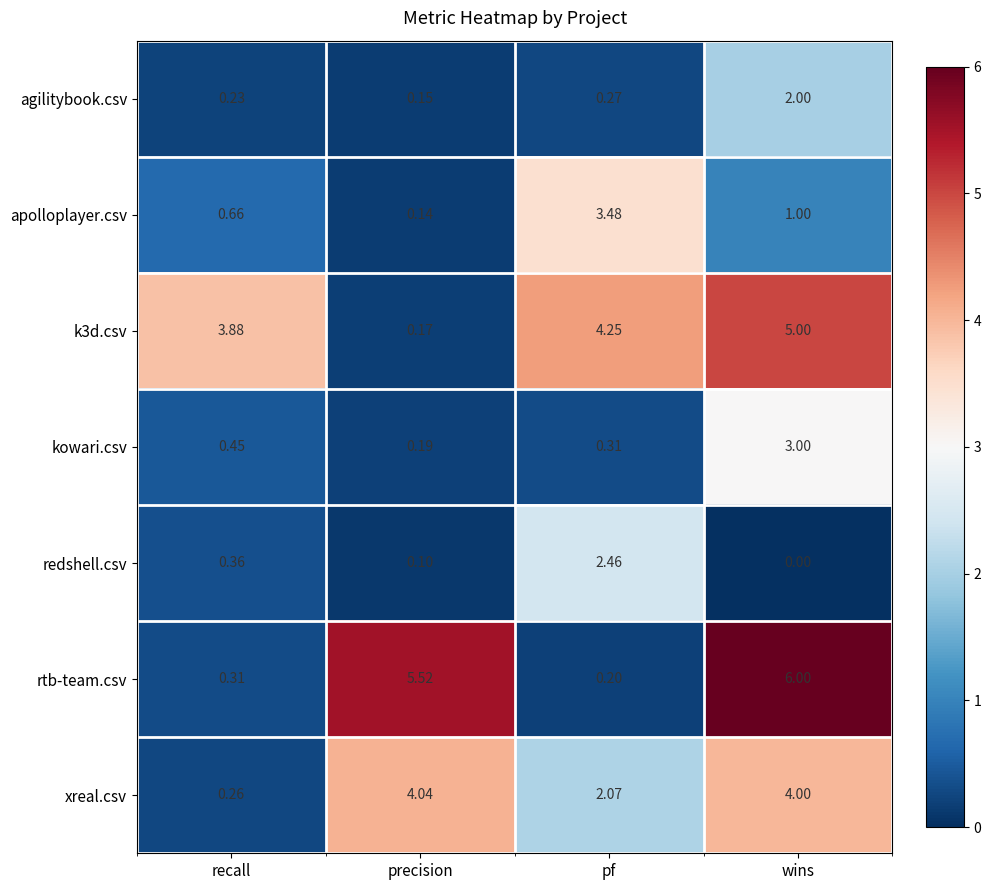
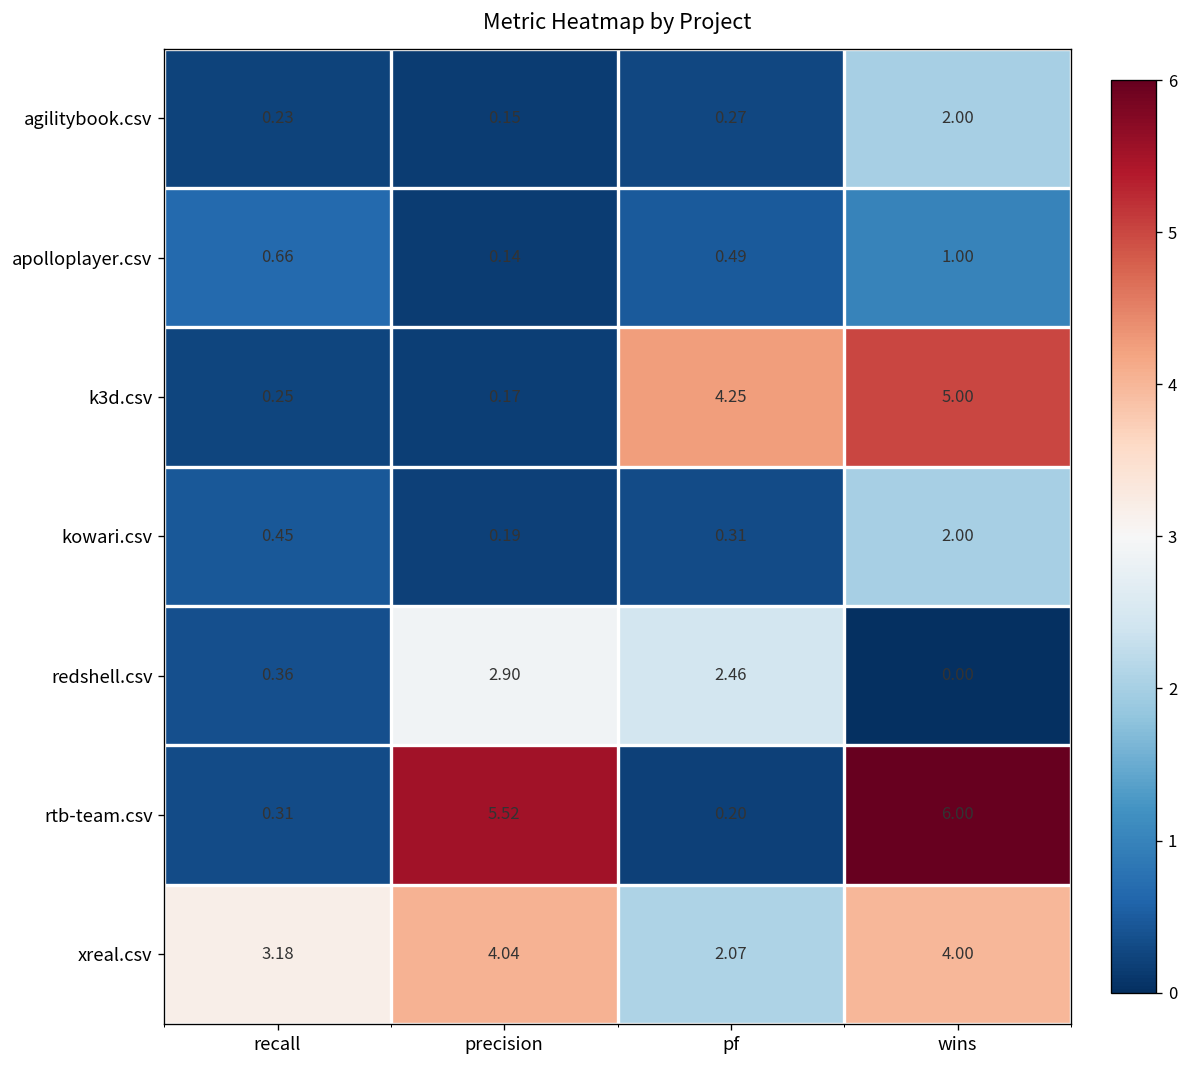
  {
    "agilitybook.csv": {
      "recall": 0.23,
      "precision": 0.15,
      "pf": 0.27,
      "wins": 2.00
    },
    "apolloplayer.csv": {
      "recall": 0.66,
      "precision": 0.14,
-     "pf": 3.48,
+     "pf": 0.49,
      "wins": 1.00
    },
    "k3d.csv": {
-     "recall": 3.88,
+     "recall": 0.25,
      "precision": 0.17,
      "pf": 4.25,
      "wins": 5.00
    },
    "kowari.csv": {
      "recall": 0.45,
      "precision": 0.19,
      "pf": 0.31,
-     "wins": 3.00
+     "wins": 2.00
    },
    "redshell.csv": {
      "recall": 0.36,
-     "precision": 0.10,
+     "precision": 2.90,
      "pf": 2.46
    },
    "rtb-team.csv": {
      "recall": 0.31,
      "precision": 5.52,
      "pf": 0.20,
      "wins": 6.00
    },
    "xreal.csv": {
-     "recall": 0.26,
+     "recall": 3.18,
      "precision": 4.04,
      "pf": 2.07,
      "wins": 4.00
    }
  }
